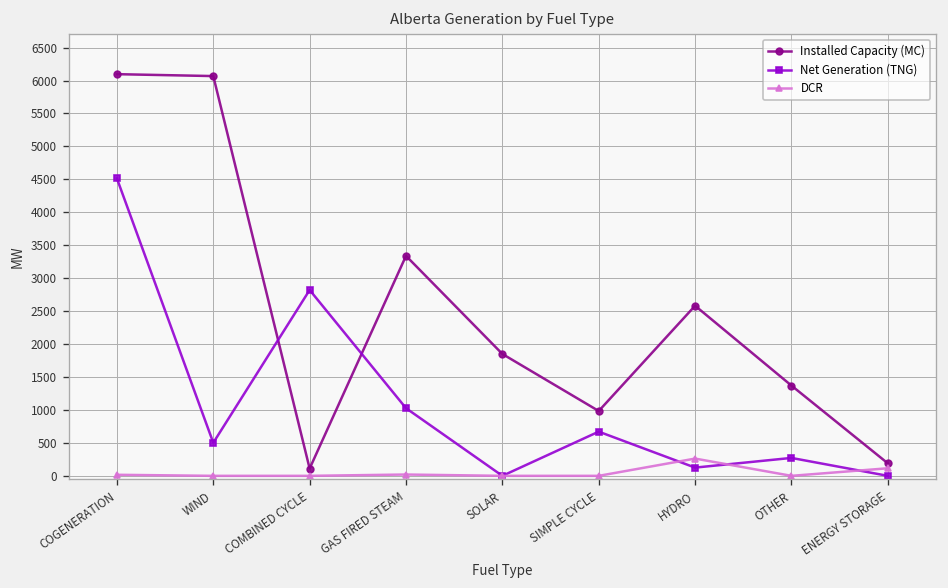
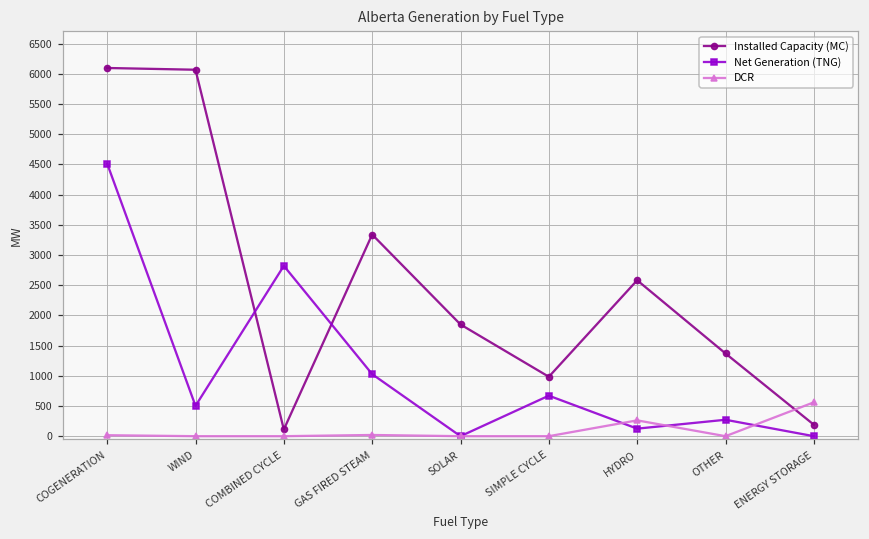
  {
    "Installed Capacity (MC)": {
      "COGENERATION": 6100,
      "WIND": 6100,
      "COMBINED CYCLE": 100,
      "GAS FIRED STEAM": 3300,
      "SOLAR": 1900,
      "SIMPLE CYCLE": 1000,
      "HYDRO": 2600,
      "OTHER": 1400,
      "ENERGY STORAGE": 200
    },
    "Net Generation (TNG)": {
      "COGENERATION": 4500,
      "WIND": 500,
      "COMBINED CYCLE": 2800,
      "GAS FIRED STEAM": 1000,
      "SIMPLE CYCLE": 700,
      "HYDRO": 100,
      "OTHER": 300,
      "ENERGY STORAGE": 0
    },
    "DCR": {
      "COGENERATION": 0,
      "WIND": 0,
      "COMBINED CYCLE": 0,
      "GAS FIRED STEAM": 0,
      "SIMPLE CYCLE": 0,
      "HYDRO": 300,
      "OTHER": 0,
-     "ENERGY STORAGE": 100
+     "ENERGY STORAGE": 600
    }
  }
